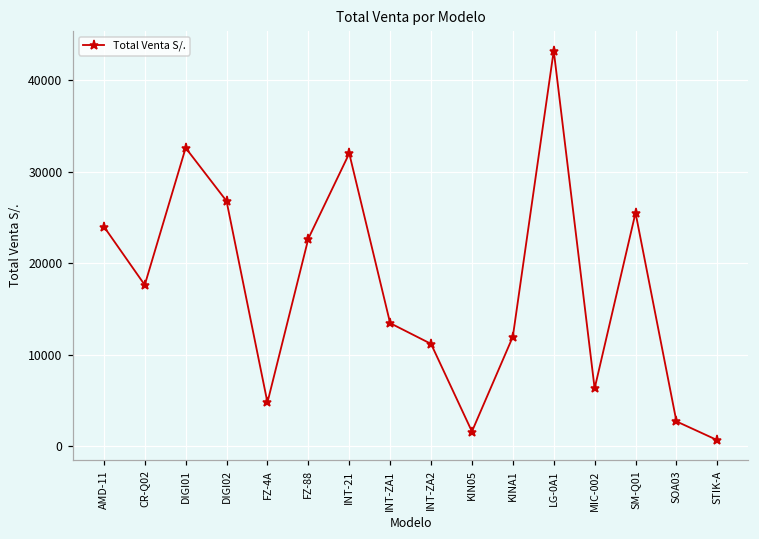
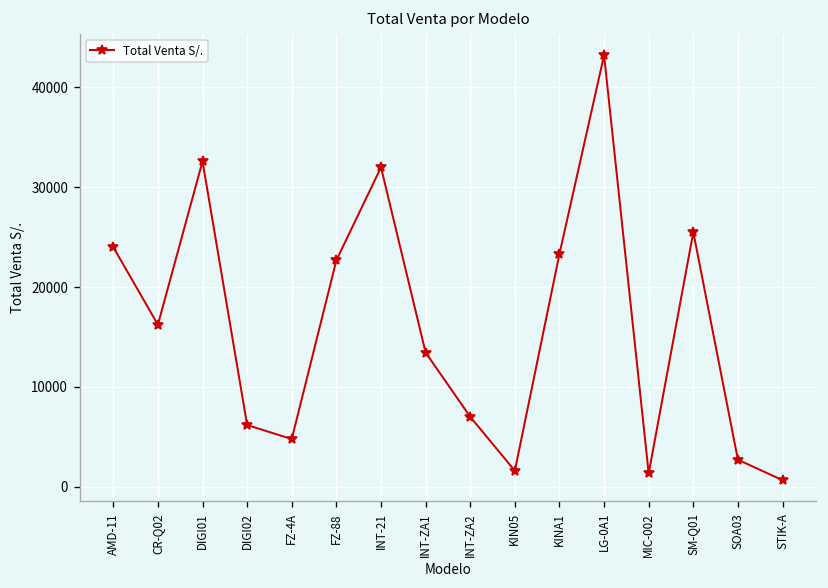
  {
    "AMD-11": 24000,
-   "CR-Q02": 18000,
+   "CR-Q02": 16000,
    "DIGI01": 33000,
-   "DIGI02": 27000,
+   "DIGI02": 6000,
    "FZ-4A": 5000,
    "FZ-88": 23000,
    "INT-21": 32000,
    "INT-ZA1": 13000,
-   "INT-ZA2": 11000,
+   "INT-ZA2": 7000,
    "KIN05": 2000,
-   "KINA1": 12000,
+   "KINA1": 23000,
    "LG-0A1": 43000,
-   "MIC-002": 6000,
+   "MIC-002": 1000,
    "SM-Q01": 26000,
    "SOA03": 3000,
    "STIK-A": 1000
  }
